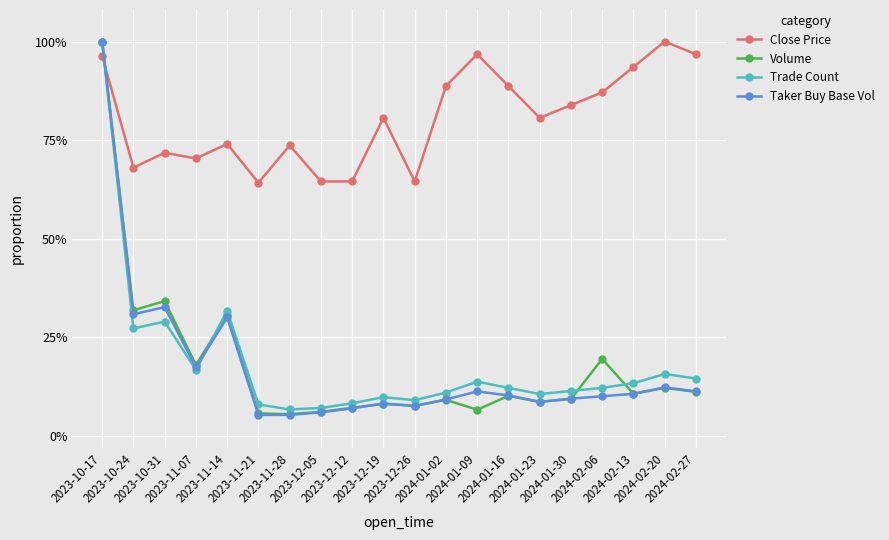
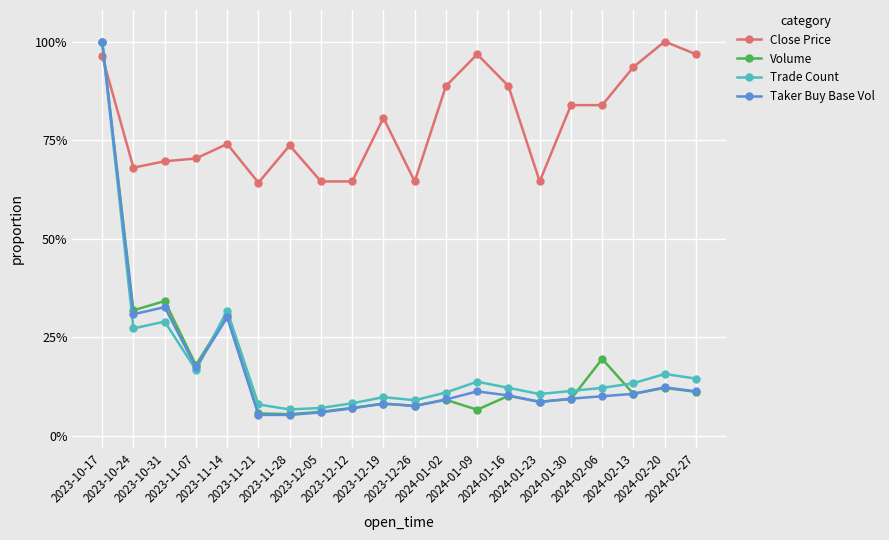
  {
    "Close Price": {
      "2023-10-17": "96%",
      "2023-10-24": "68%",
-     "2023-10-31": "72%",
+     "2023-10-31": "70%",
      "2023-11-07": "70%",
      "2023-11-14": "74%",
      "2023-11-21": "64%",
      "2023-11-28": "74%",
      "2023-12-05": "65%",
      "2023-12-12": "65%",
      "2023-12-19": "81%",
      "2023-12-26": "65%",
      "2024-01-02": "89%",
      "2024-01-09": "97%",
      "2024-01-16": "89%",
-     "2024-01-23": "81%",
+     "2024-01-23": "65%",
      "2024-01-30": "84%",
-     "2024-02-06": "87%",
+     "2024-02-06": "84%",
      "2024-02-13": "94%",
      "2024-02-20": "100%",
      "2024-02-27": "97%"
    },
    "Volume": {
      "2023-10-24": "32%",
      "2023-10-31": "34%",
      "2024-01-09": "7%",
      "2024-02-06": "19%"
    }
  }
